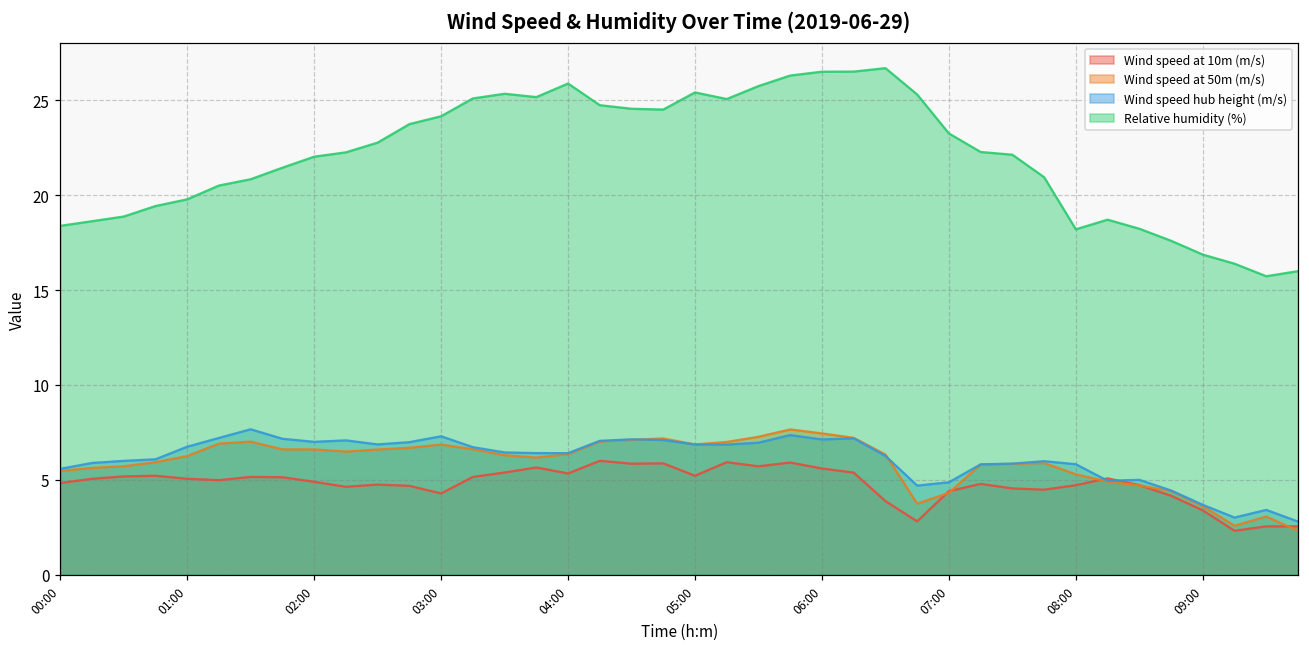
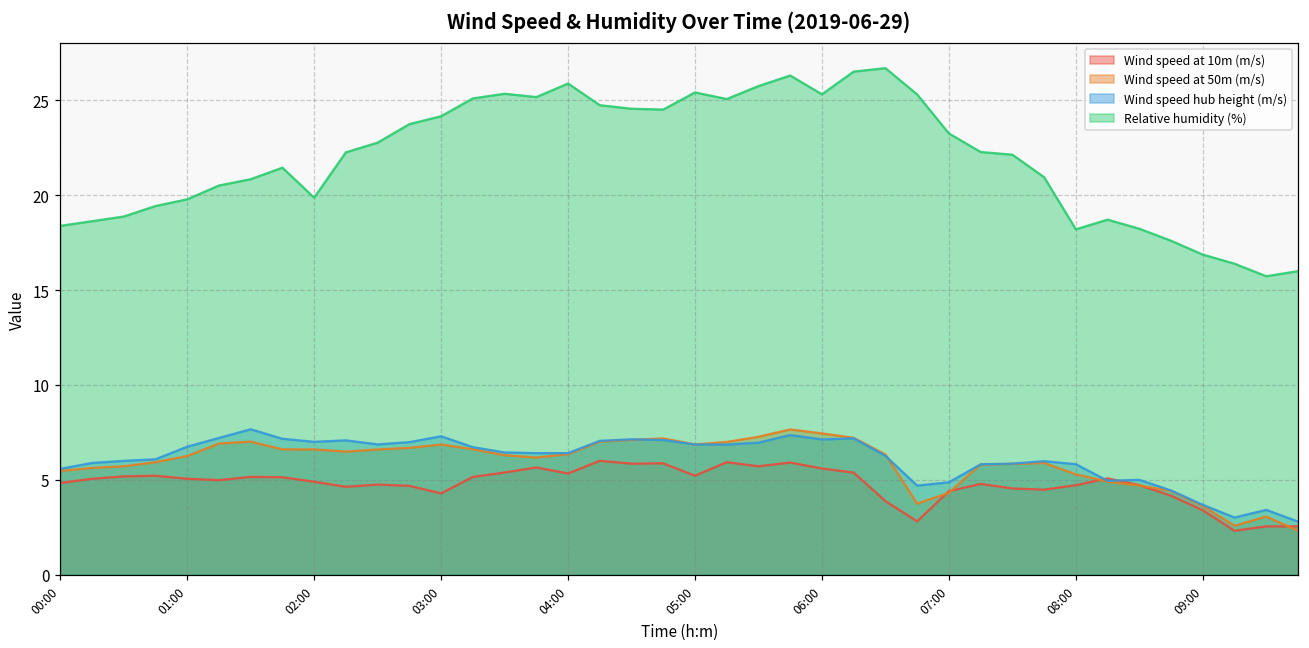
  {
    "Wind speed hub height (m/s)": {
      "01:00": 6.7,
      "02:00": 7.0,
      "03:00": 7.3,
      "06:00": 7.1,
      "07:00": 4.9,
      "08:00": 5.8
    },
    "Relative humidity (%)": {
      "00:00": 18.4,
      "01:00": 19.8,
-     "02:00": 22.0,
+     "02:00": 19.9,
      "03:00": 24.2,
      "04:00": 25.9,
      "05:00": 25.4,
-     "06:00": 26.5,
+     "06:00": 25.3,
      "07:00": 23.2,
      "08:00": 18.2,
      "09:00": 16.9
    }
  }
